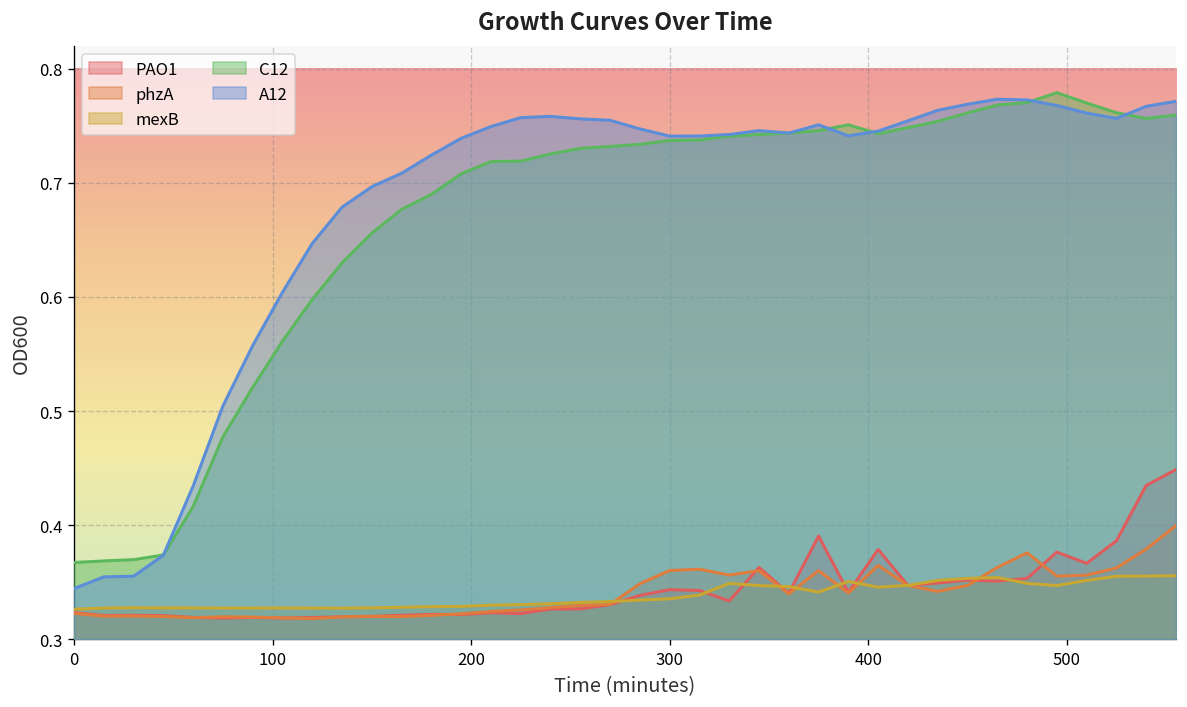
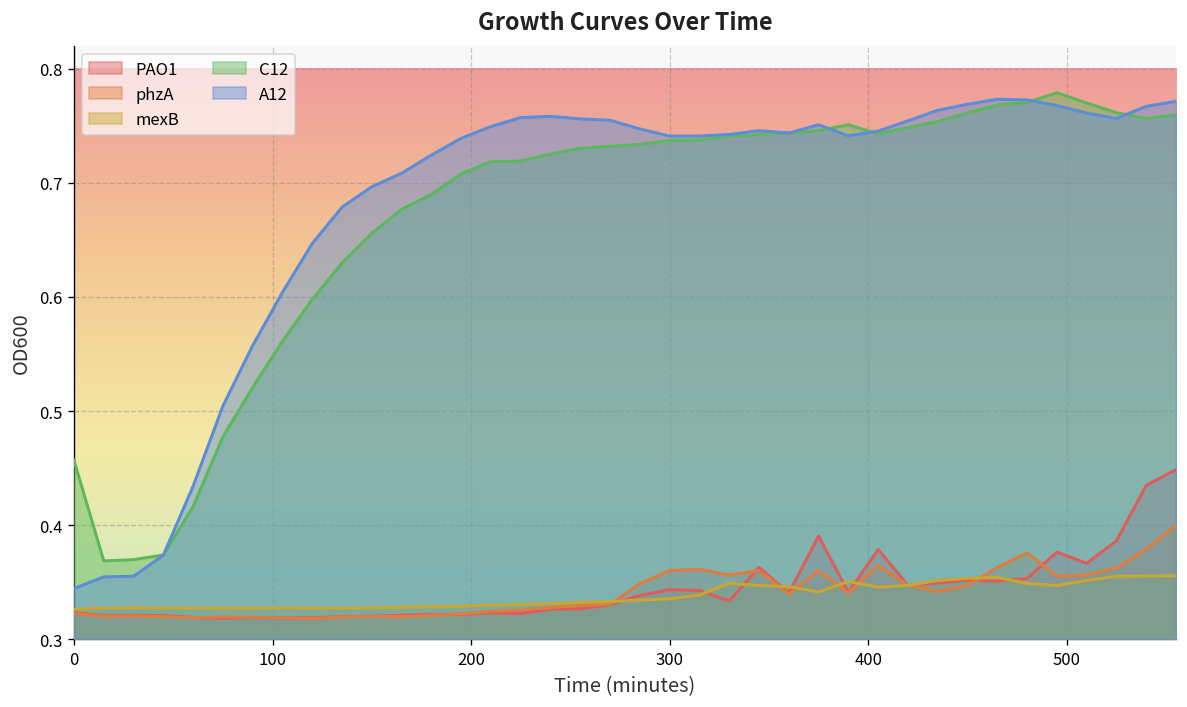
  {
    "C12": {
-     "0": 0.37,
+     "0": 0.46,
      "300": 0.74
    },
    "A12": {
      "0": 0.34,
      "300": 0.74
    }
  }
